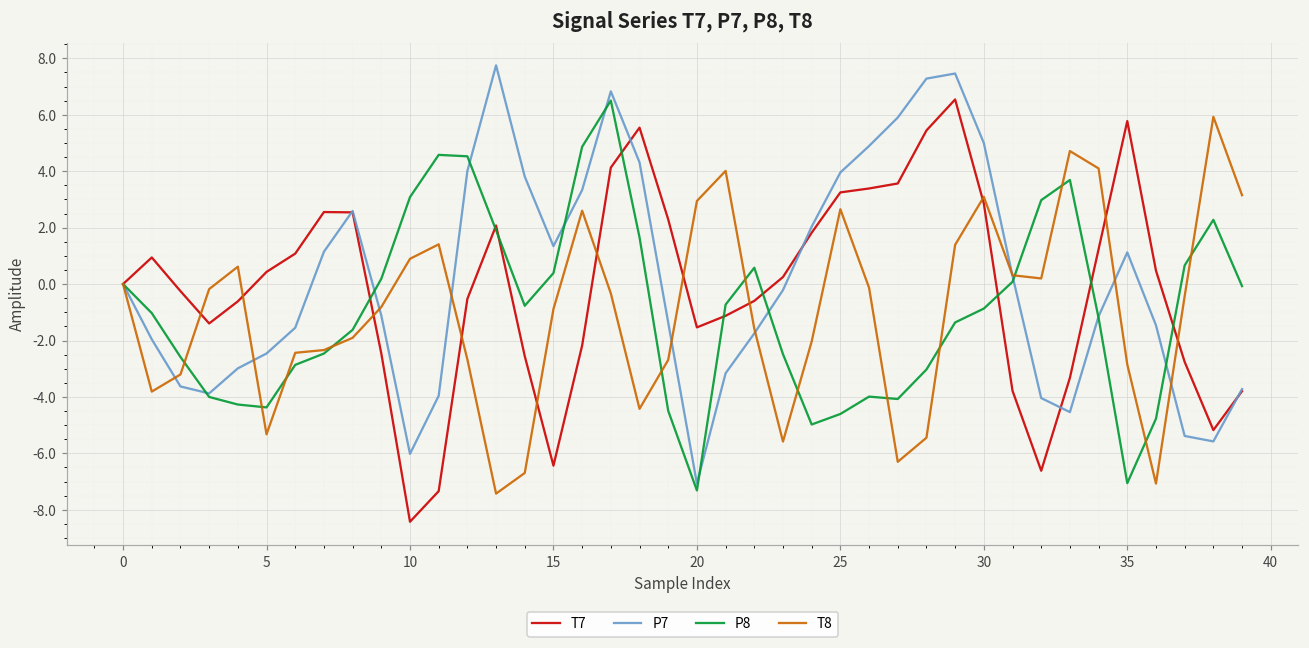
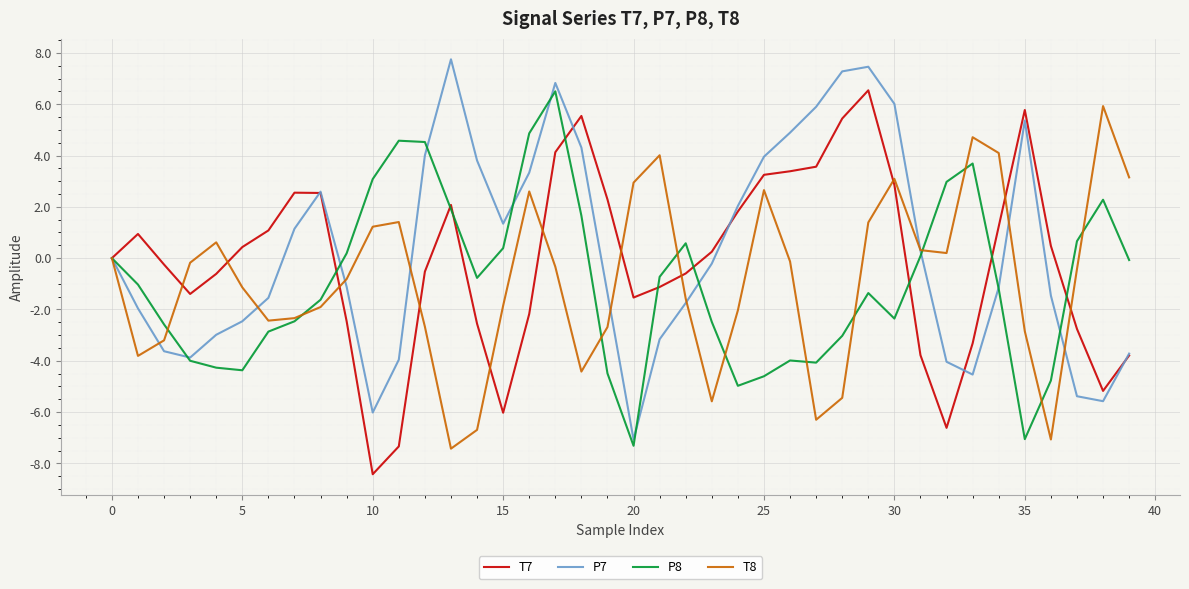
  {
    "T7": {
      "5": 0.4,
      "10": -8.4,
-     "15": -6.4,
+     "15": -6.0,
      "20": -1.5,
      "25": 3.2,
      "30": 2.9,
      "35": 5.8
    },
    "P7": {
      "5": -2.5,
      "10": -6.0,
      "15": 1.3,
      "20": -7.1,
      "25": 4.0,
-     "30": 5.0,
-     "35": 1.1
+     "30": 6.0,
+     "35": 5.4
    },
    "P8": {
      "5": -4.4,
      "10": 3.1,
      "15": 0.4,
      "20": -7.3,
      "25": -4.6,
-     "30": -0.9,
+     "30": -2.4,
      "35": -7.1
    },
    "T8": {
-     "5": -5.3,
-     "10": 0.9,
-     "15": -0.9,
+     "5": -1.1,
+     "10": 1.2,
+     "15": -1.9,
      "20": 2.9,
      "25": 2.7,
      "30": 3.1,
      "35": -2.8
    }
  }
